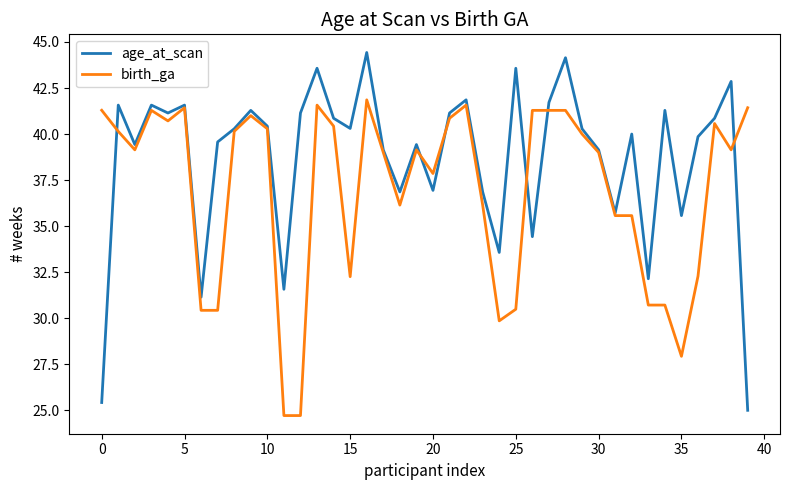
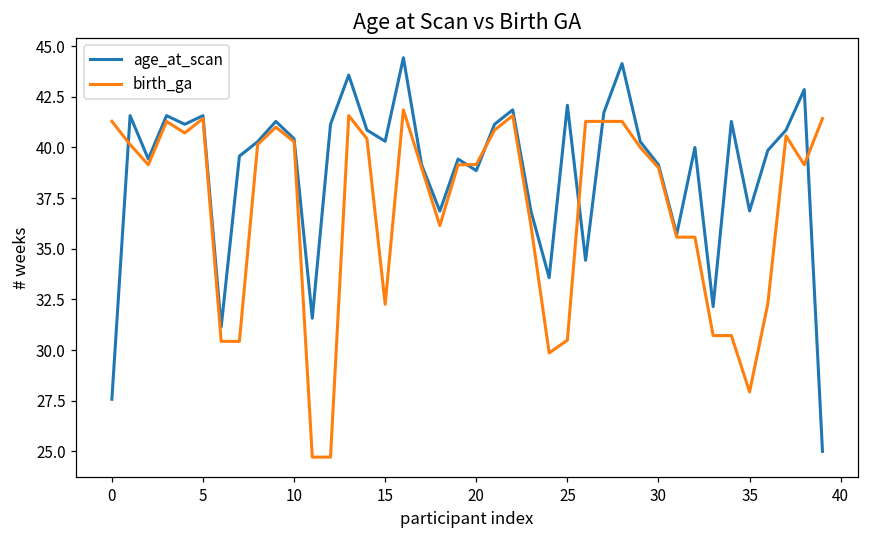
  {
    "age_at_scan": {
-     "0": 25.4,
+     "0": 27.6,
      "5": 41.6,
      "10": 40.4,
      "15": 40.3,
-     "20": 36.9,
-     "25": 43.6,
+     "20": 38.9,
+     "25": 42.1,
      "30": 39.1,
-     "35": 35.6
+     "35": 36.9
    },
    "birth_ga": {
      "0": 41.3,
      "5": 41.4,
      "10": 40.3,
      "15": 32.3,
-     "20": 37.9,
+     "20": 39.2,
      "25": 30.5,
      "30": 39.0,
      "35": 27.9
    }
  }
